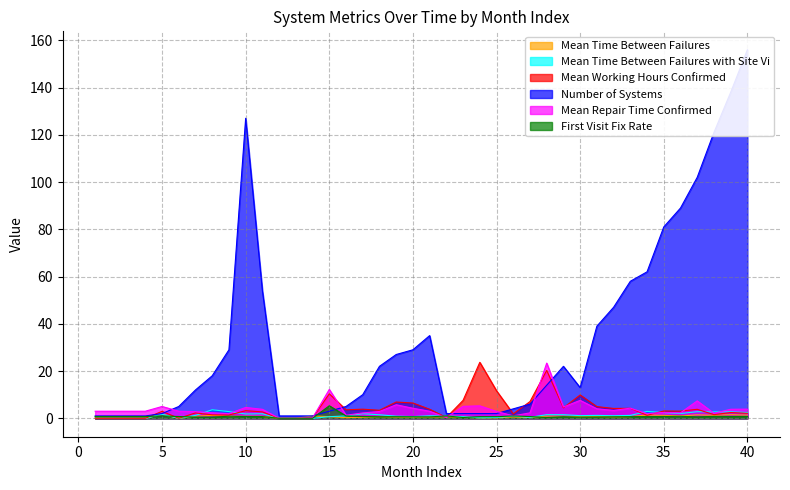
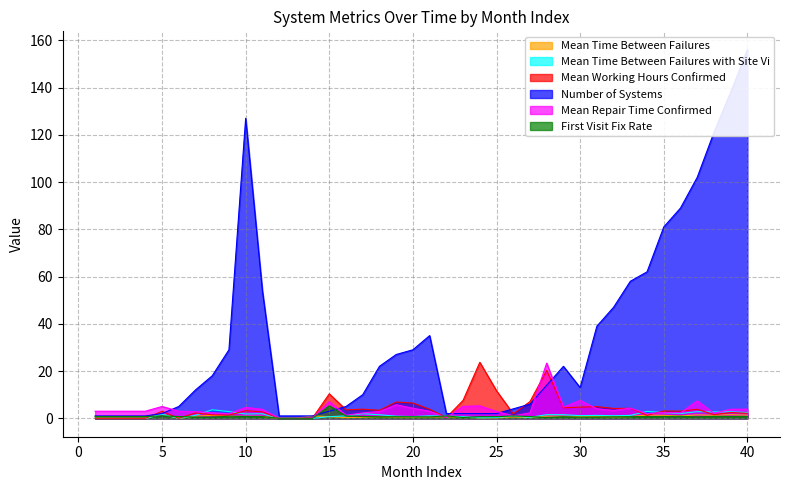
  {
    "Mean Working Hours Confirmed": {
      "10": 3,
      "15": 10,
      "20": 6,
      "25": 12,
-     "30": 10
+     "30": 5
    },
    "Number of Systems": {
      "10": 127,
      "15": 3,
      "20": 29,
      "30": 13,
      "35": 81
    },
    "Mean Repair Time Confirmed": {
      "5": 5,
      "10": 5,
-     "15": 12,
+     "15": 7,
      "20": 4,
      "30": 8,
      "40": 4
    },
    "First Visit Fix Rate": {
      "15": 5
    }
  }
